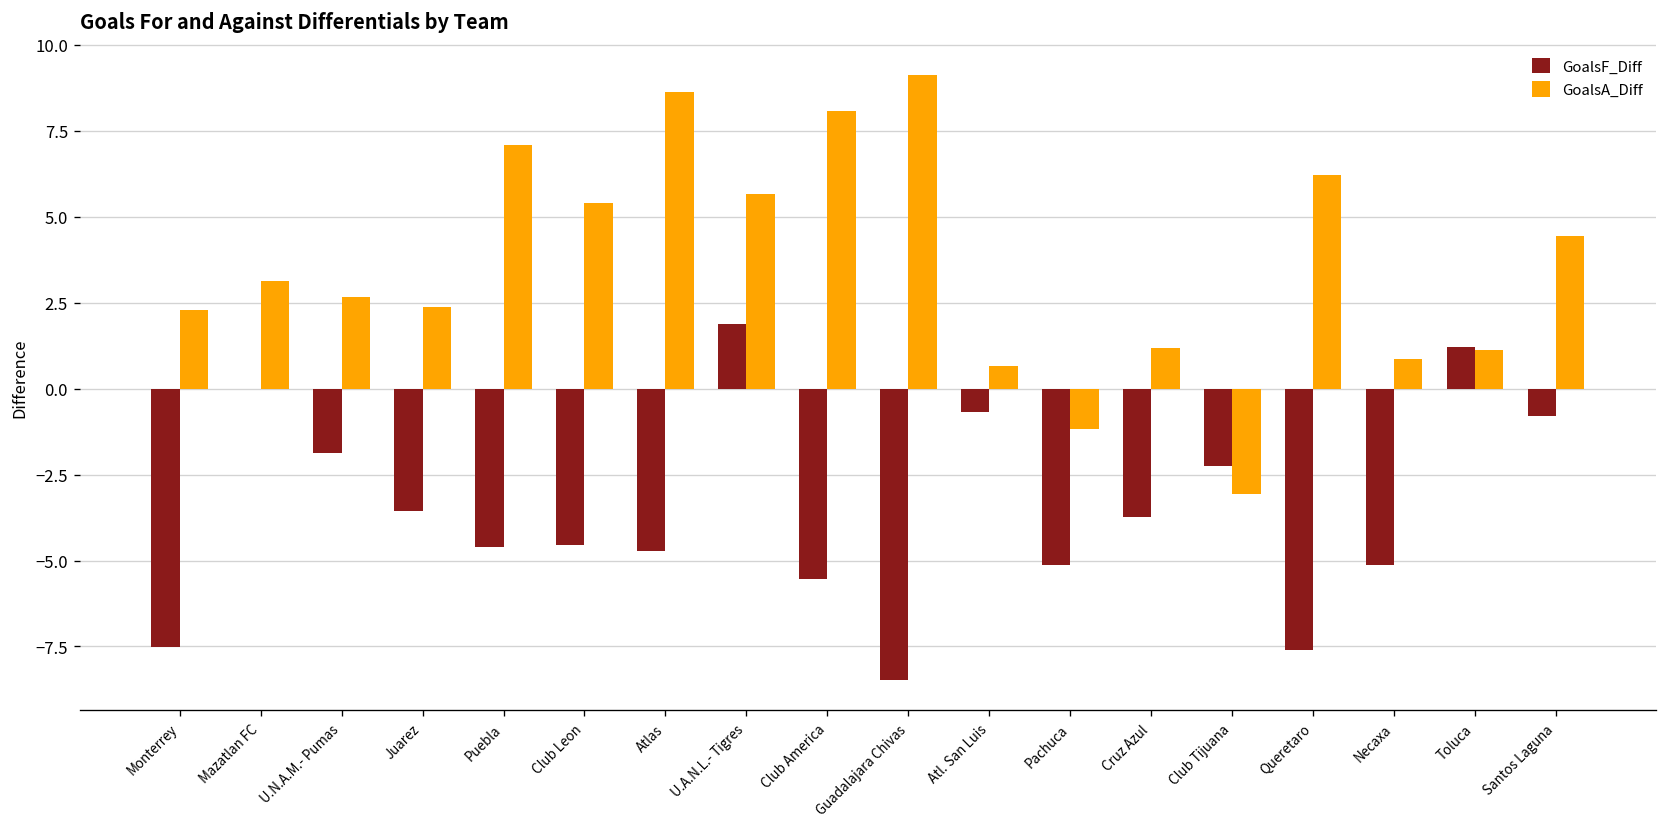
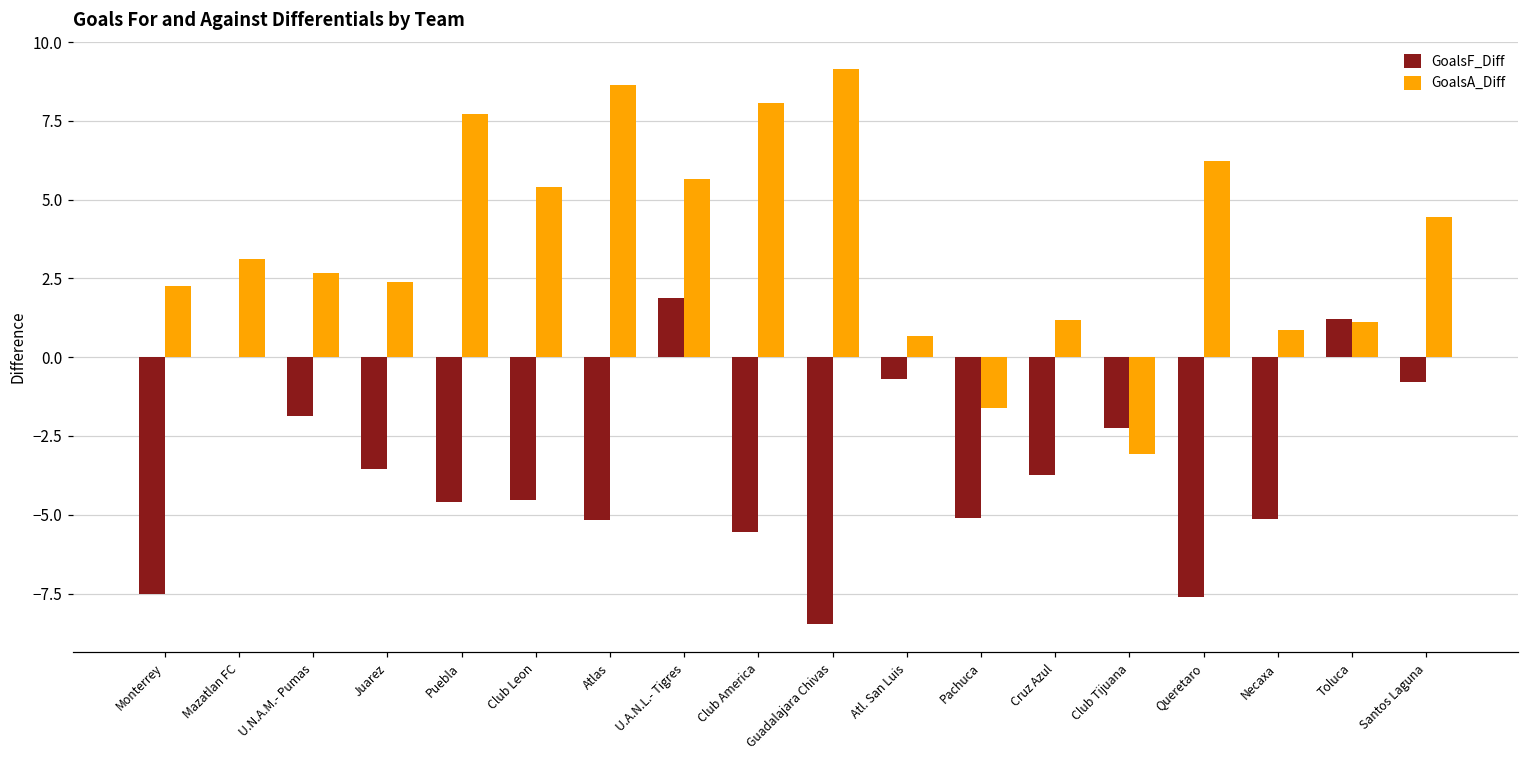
  {
    "GoalsF_Diff": {
      "Monterrey": -7.5,
      "U.N.A.M.- Pumas": -1.9,
      "Juarez": -3.5,
      "Puebla": -4.6,
      "Club Leon": -4.5,
-     "Atlas": -4.7,
+     "Atlas": -5.2,
      "U.A.N.L.- Tigres": 1.9,
      "Club America": -5.5,
      "Guadalajara Chivas": -8.5,
      "Atl. San Luis": -0.7,
      "Pachuca": -5.1,
      "Cruz Azul": -3.7,
      "Club Tijuana": -2.2,
      "Queretaro": -7.6,
      "Necaxa": -5.1,
      "Toluca": 1.2,
      "Santos Laguna": -0.8
    },
    "GoalsA_Diff": {
      "Monterrey": 2.3,
      "Mazatlan FC": 3.1,
      "U.N.A.M.- Pumas": 2.7,
      "Juarez": 2.4,
-     "Puebla": 7.1,
+     "Puebla": 7.7,
      "Club Leon": 5.4,
      "Atlas": 8.6,
      "U.A.N.L.- Tigres": 5.7,
      "Club America": 8.1,
      "Guadalajara Chivas": 9.1,
      "Atl. San Luis": 0.7,
-     "Pachuca": -1.2,
+     "Pachuca": -1.6,
      "Cruz Azul": 1.2,
      "Club Tijuana": -3.1,
      "Queretaro": 6.2,
      "Necaxa": 0.9,
      "Toluca": 1.1,
      "Santos Laguna": 4.5
    }
  }
